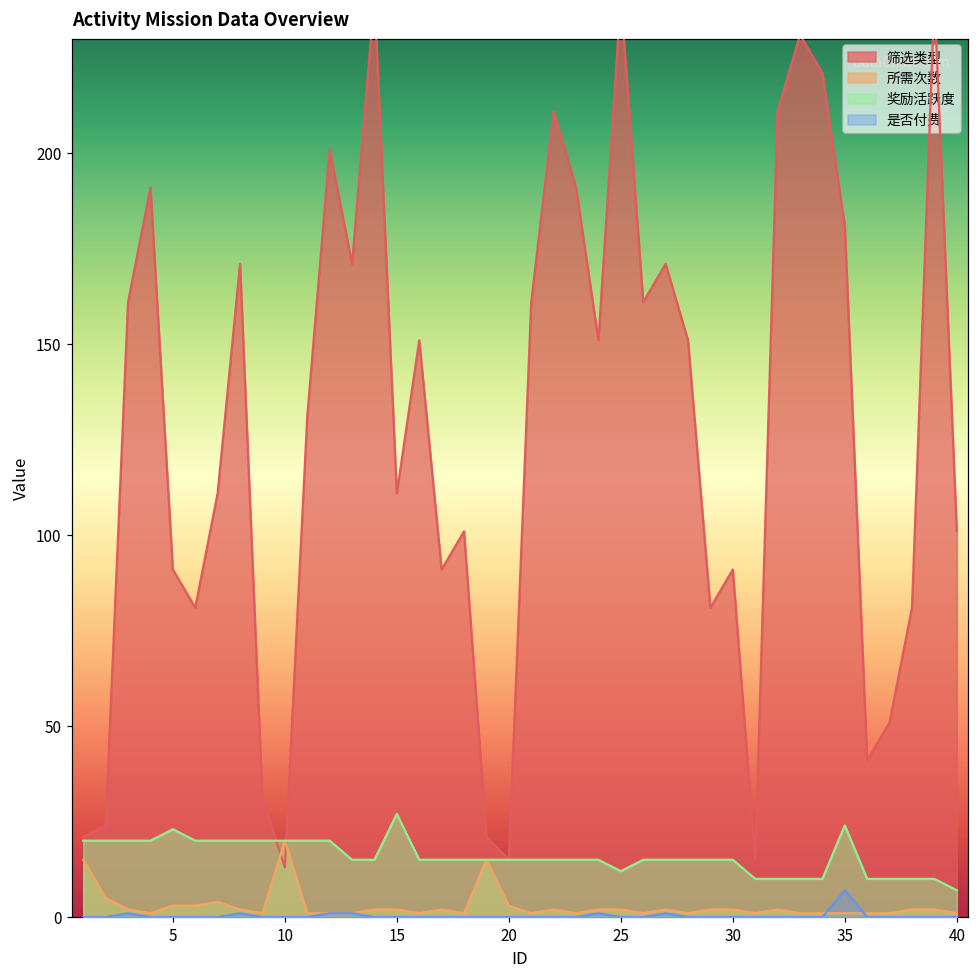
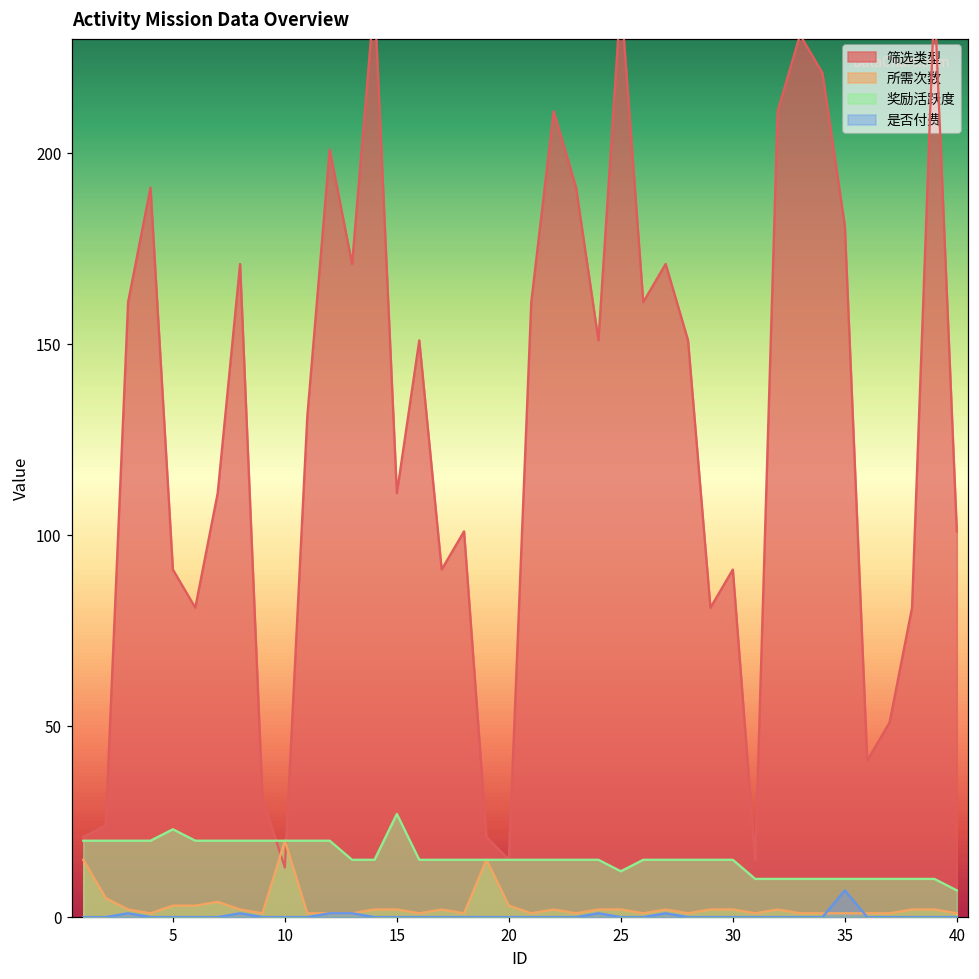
  {
    "奖励活跃度": {
      "5": 23,
      "15": 27,
      "25": 12,
      "30": 15,
-     "35": 24,
+     "35": 10,
      "40": 7
    },
    "是否付费": {
      "5": 0,
      "10": 0,
      "15": 0,
      "20": 0,
      "25": 0,
      "30": 0,
      "35": 7,
      "40": 0
    }
  }
